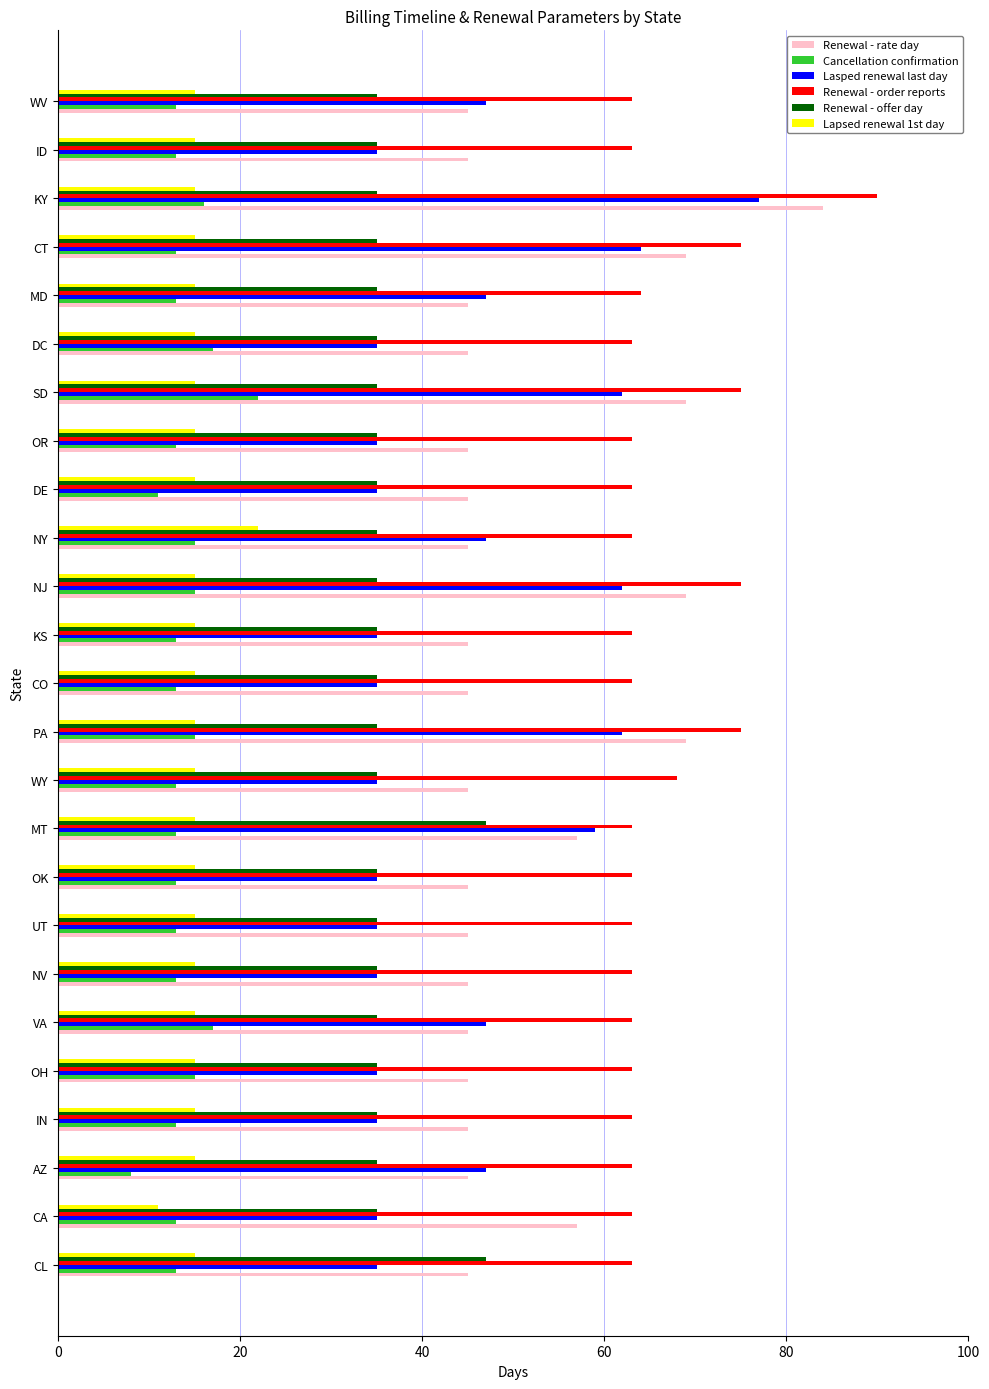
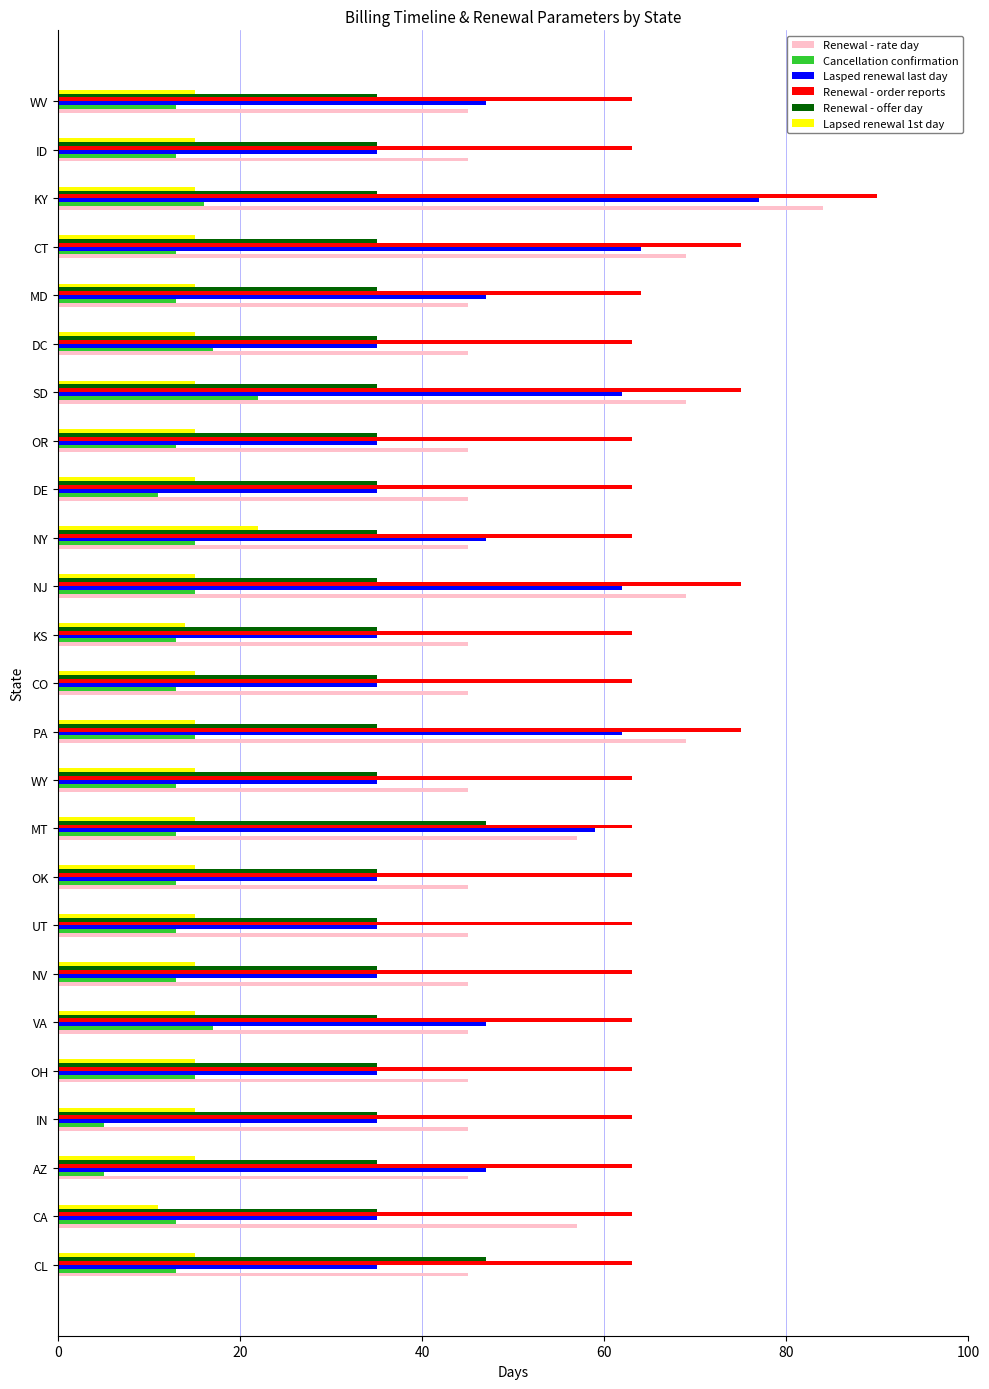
  {
    "Renewal - rate day": {
      "WV": 45,
      "ID": 45,
      "KY": 84,
      "CT": 69,
      "MD": 45,
      "DC": 45,
      "SD": 69,
      "OR": 45,
      "DE": 45,
      "NY": 45,
      "NJ": 69,
      "KS": 45,
      "CO": 45,
      "PA": 69,
      "WY": 45,
      "MT": 57,
      "OK": 45,
      "UT": 45,
      "NV": 45,
      "VA": 45,
      "OH": 45,
      "IN": 45,
      "AZ": 45,
      "CA": 57,
      "CL": 45
    },
    "Cancellation confirmation": {
      "WV": 13,
      "ID": 13,
      "KY": 16,
      "CT": 13,
      "MD": 13,
      "DC": 17,
      "SD": 22,
      "OR": 13,
      "DE": 11,
      "NY": 15,
      "NJ": 15,
      "KS": 13,
      "CO": 13,
      "PA": 15,
      "WY": 13,
      "MT": 13,
      "OK": 13,
      "UT": 13,
      "NV": 13,
      "VA": 17,
      "OH": 15,
-     "IN": 13,
-     "AZ": 8,
+     "IN": 5,
+     "AZ": 5,
      "CA": 13,
      "CL": 13
    },
    "Lasped renewal last day": {
      "WV": 47,
      "ID": 35,
      "KY": 77,
      "CT": 64,
      "MD": 47,
      "DC": 35,
      "SD": 62,
      "OR": 35,
      "DE": 35,
      "NY": 47,
      "NJ": 62,
      "KS": 35,
      "CO": 35,
      "PA": 62,
      "WY": 35,
      "MT": 59,
      "OK": 35,
      "UT": 35,
      "NV": 35,
      "VA": 47,
      "OH": 35,
      "IN": 35,
      "AZ": 47,
      "CA": 35,
      "CL": 35
    },
    "Renewal - order reports": {
      "WV": 63,
      "ID": 63,
      "KY": 90,
      "CT": 75,
      "MD": 64,
      "DC": 63,
      "SD": 75,
      "OR": 63,
      "DE": 63,
      "NY": 63,
      "NJ": 75,
      "KS": 63,
      "CO": 63,
      "PA": 75,
-     "WY": 68,
+     "WY": 63,
      "MT": 63,
      "OK": 63,
      "UT": 63,
      "NV": 63,
      "VA": 63,
      "OH": 63,
      "IN": 63,
      "AZ": 63,
      "CA": 63,
      "CL": 63
    },
    "Renewal - offer day": {
      "WV": 35,
      "ID": 35,
      "KY": 35,
      "CT": 35,
      "MD": 35,
      "DC": 35,
      "SD": 35,
      "OR": 35,
      "DE": 35,
      "NY": 35,
      "NJ": 35,
      "KS": 35,
      "CO": 35,
      "PA": 35,
      "WY": 35,
      "MT": 47,
      "OK": 35,
      "UT": 35,
      "NV": 35,
      "VA": 35,
      "OH": 35,
      "IN": 35,
      "AZ": 35,
      "CA": 35,
      "CL": 47
    },
    "Lapsed renewal 1st day": {
      "WV": 15,
      "ID": 15,
      "KY": 15,
      "CT": 15,
      "MD": 15,
      "DC": 15,
      "SD": 15,
      "OR": 15,
      "DE": 15,
      "NY": 22,
      "NJ": 15,
-     "KS": 15,
+     "KS": 14,
      "CO": 15,
      "PA": 15,
      "WY": 15,
      "MT": 15,
      "OK": 15,
      "UT": 15,
      "NV": 15,
      "VA": 15,
      "OH": 15,
      "IN": 15,
      "AZ": 15,
      "CA": 11,
      "CL": 15
    }
  }
